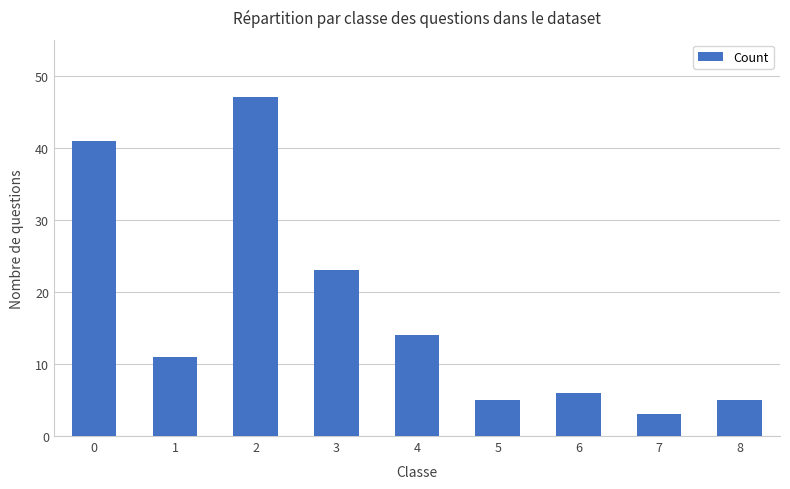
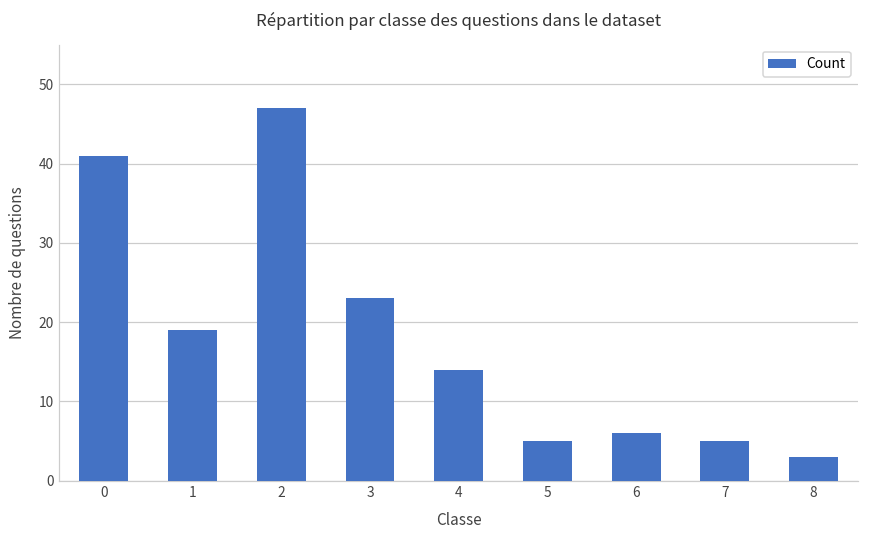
  {
    "0": 41,
-   "1": 11,
+   "1": 19,
    "2": 47,
    "3": 23,
    "4": 14,
    "5": 5,
    "6": 6,
-   "7": 3,
-   "8": 5
+   "7": 5,
+   "8": 3
  }
